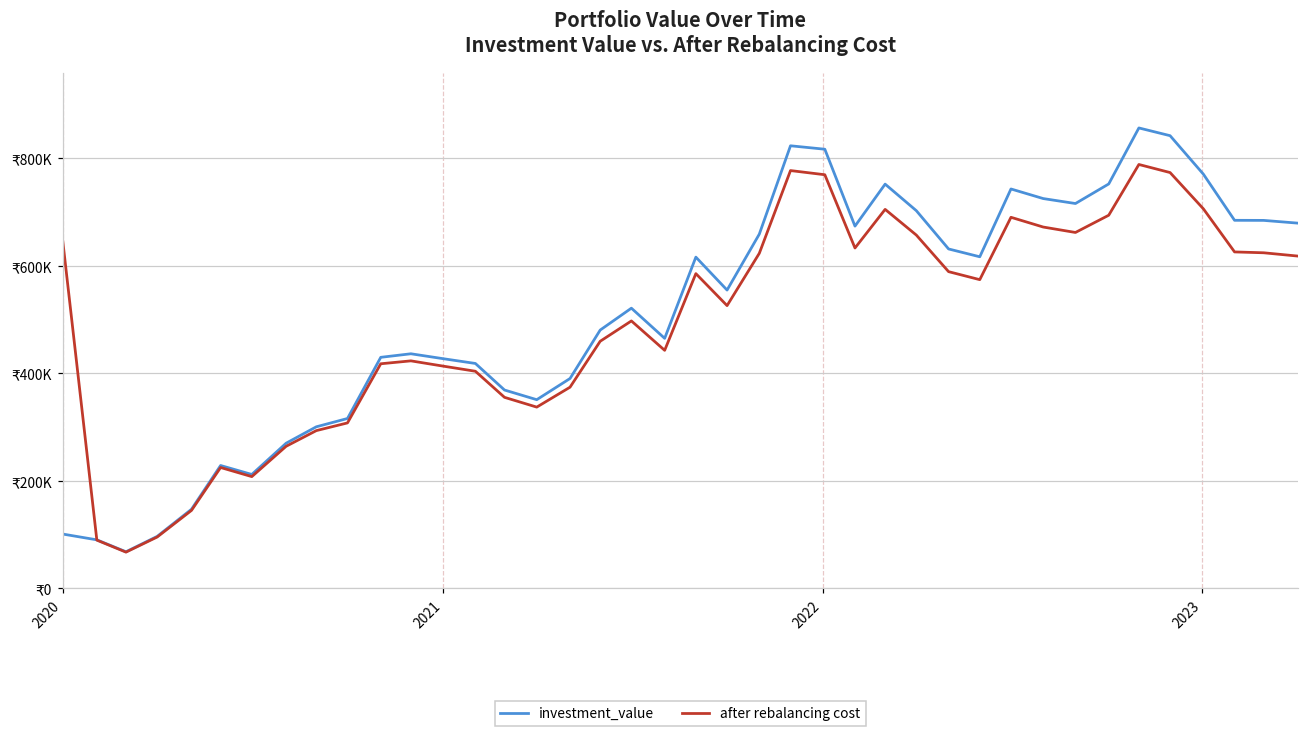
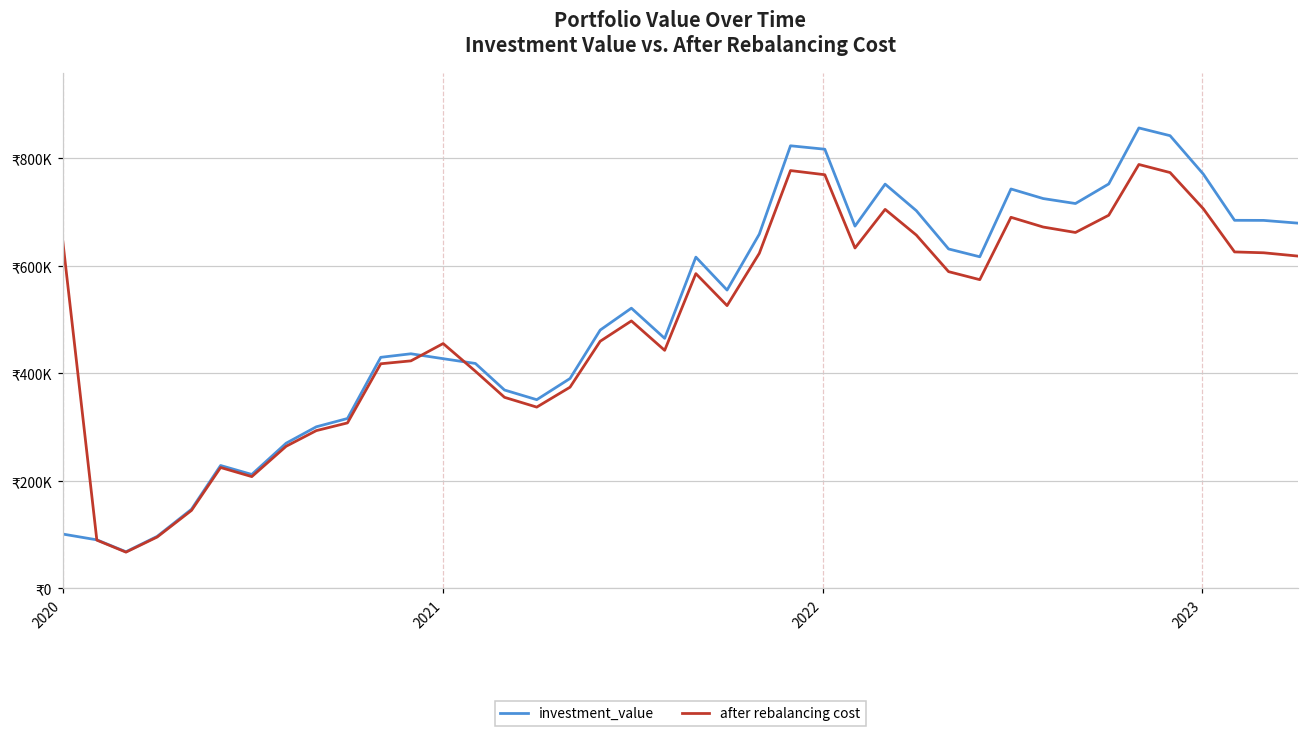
  {
    "investment_value": {
      "2020": "₹100000",
      "2021": "₹430000"
    },
    "after rebalancing cost": {
      "2020": "₹650000",
-     "2021": "₹410000"
+     "2021": "₹460000"
    }
  }
